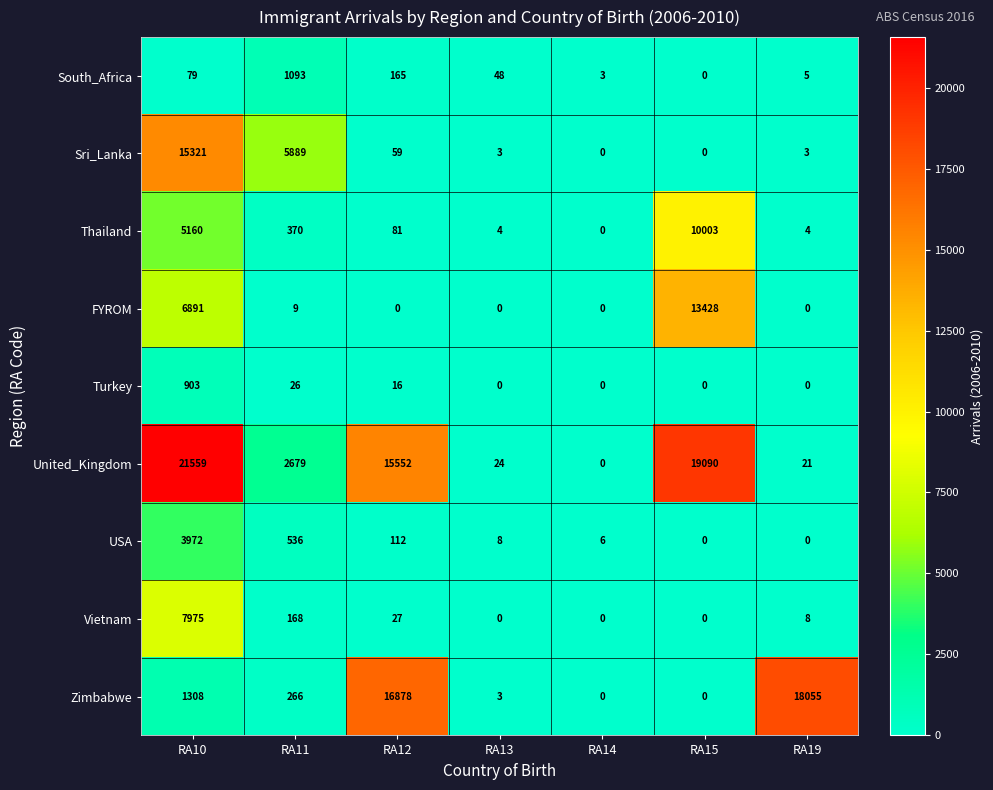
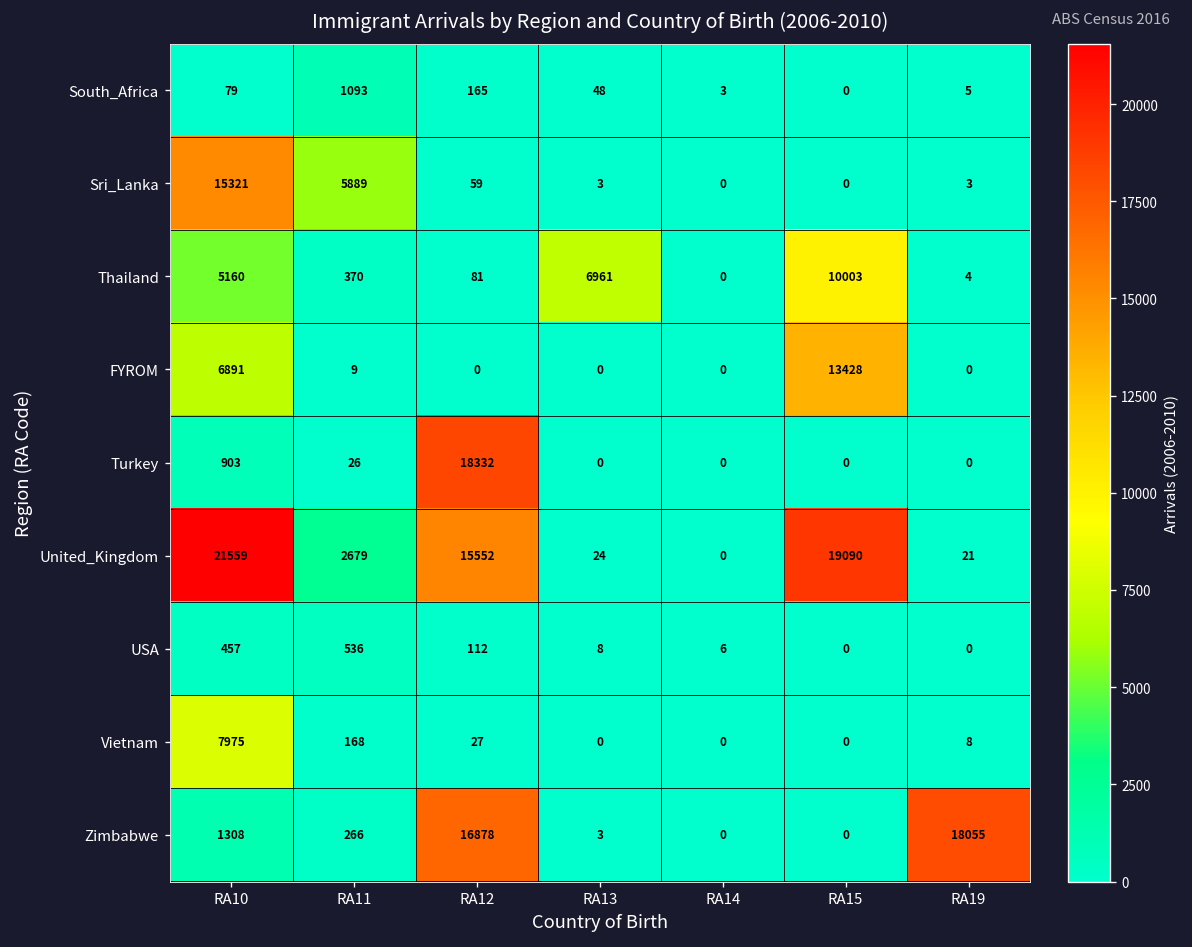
  {
    "South_Africa": {
      "RA10": 79,
      "RA11": 1093,
      "RA12": 165,
      "RA13": 48,
      "RA14": 3,
      "RA15": 0,
      "RA19": 5
    },
    "Sri_Lanka": {
      "RA10": 15321,
      "RA11": 5889,
      "RA12": 59,
      "RA13": 3,
      "RA14": 0,
      "RA15": 0,
      "RA19": 3
    },
    "Thailand": {
      "RA10": 5160,
      "RA11": 370,
      "RA12": 81,
-     "RA13": 4,
+     "RA13": 6961,
      "RA14": 0,
      "RA15": 10003,
      "RA19": 4
    },
    "FYROM": {
      "RA10": 6891,
      "RA11": 9,
      "RA12": 0,
      "RA13": 0,
      "RA14": 0,
      "RA15": 13428,
      "RA19": 0
    },
    "Turkey": {
      "RA10": 903,
      "RA11": 26,
-     "RA12": 16,
+     "RA12": 18332,
      "RA13": 0,
      "RA14": 0,
      "RA15": 0,
      "RA19": 0
    },
    "United_Kingdom": {
      "RA10": 21559,
      "RA11": 2679,
      "RA12": 15552,
      "RA13": 24,
      "RA14": 0,
      "RA15": 19090,
      "RA19": 21
    },
    "USA": {
-     "RA10": 3972,
+     "RA10": 457,
      "RA11": 536,
      "RA12": 112,
      "RA13": 8,
      "RA14": 6,
      "RA15": 0,
      "RA19": 0
    },
    "Vietnam": {
      "RA10": 7975,
      "RA11": 168,
      "RA12": 27,
      "RA13": 0,
      "RA14": 0,
      "RA15": 0,
      "RA19": 8
    },
    "Zimbabwe": {
      "RA10": 1308,
      "RA11": 266,
      "RA12": 16878,
      "RA13": 3,
      "RA14": 0,
      "RA15": 0,
      "RA19": 18055
    }
  }
